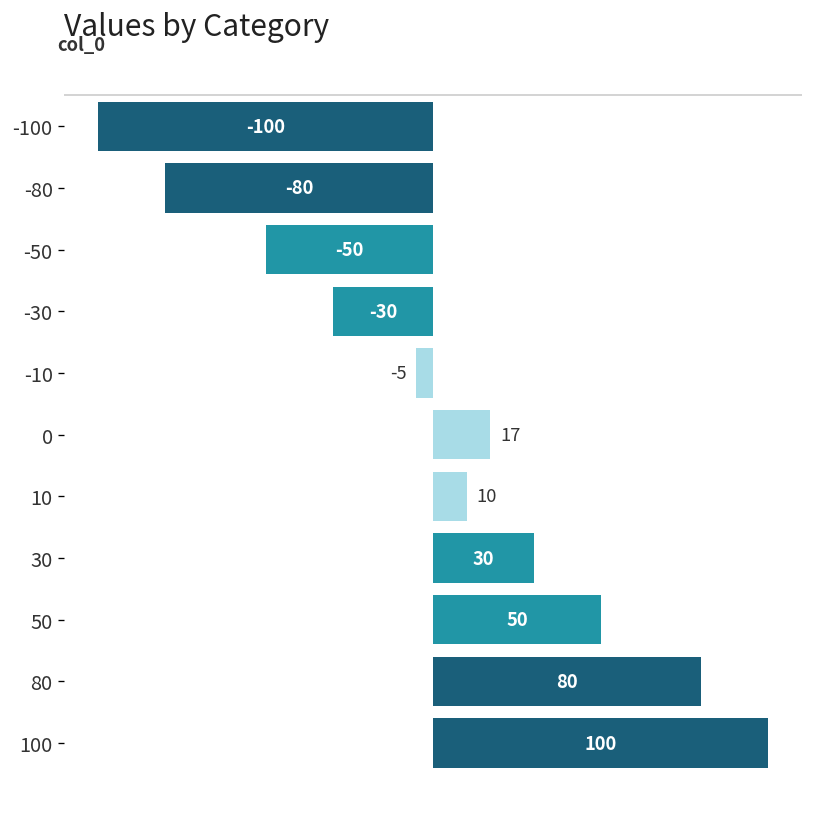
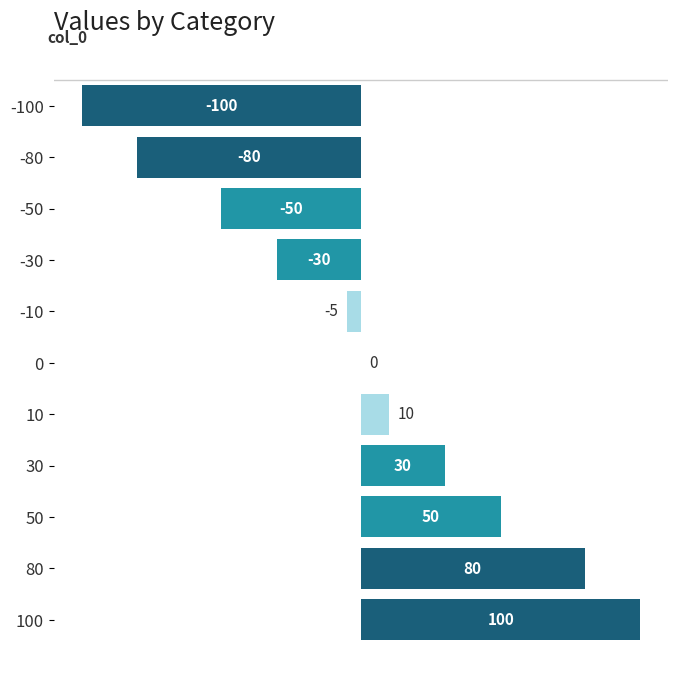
  {
    "-100": -100,
    "-80": -80,
    "-50": -50,
    "-30": -30,
    "-10": -5,
-   "0": 17,
+   "0": 0,
    "10": 10,
    "30": 30,
    "50": 50,
    "80": 80,
    "100": 100
  }
